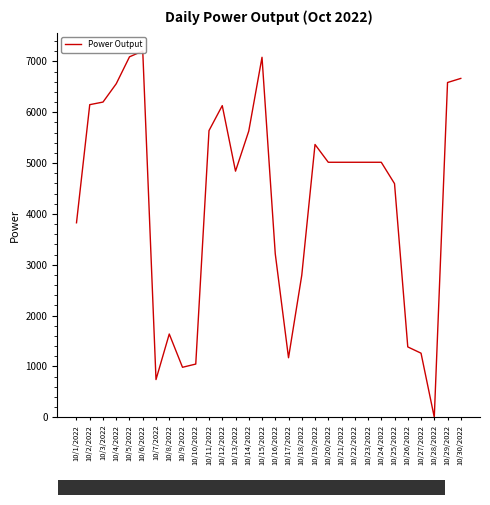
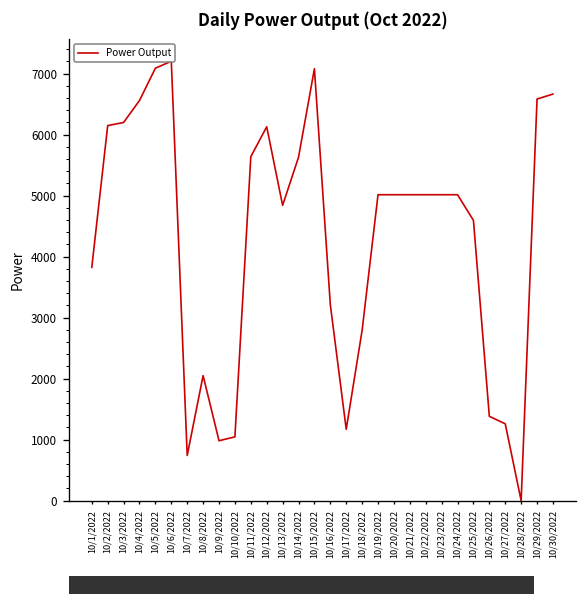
  {
    "10/1/2022": 3800,
    "10/2/2022": 6100,
    "10/3/2022": 6200,
    "10/4/2022": 6600,
    "10/5/2022": 7100,
    "10/7/2022": 700,
-   "10/8/2022": 1600,
+   "10/8/2022": 2100,
    "10/9/2022": 1000,
    "10/10/2022": 1000,
    "10/11/2022": 5600,
    "10/12/2022": 6100,
    "10/13/2022": 4800,
    "10/14/2022": 5600,
    "10/15/2022": 7100,
    "10/16/2022": 3200,
    "10/17/2022": 1200,
    "10/18/2022": 2800,
-   "10/19/2022": 5400,
+   "10/19/2022": 5000,
    "10/20/2022": 5000,
    "10/21/2022": 5000,
    "10/22/2022": 5000,
    "10/23/2022": 5000,
    "10/24/2022": 5000,
    "10/25/2022": 4600,
    "10/26/2022": 1400,
    "10/27/2022": 1300,
    "10/28/2022": 0,
    "10/29/2022": 6600,
    "10/30/2022": 6700
  }
